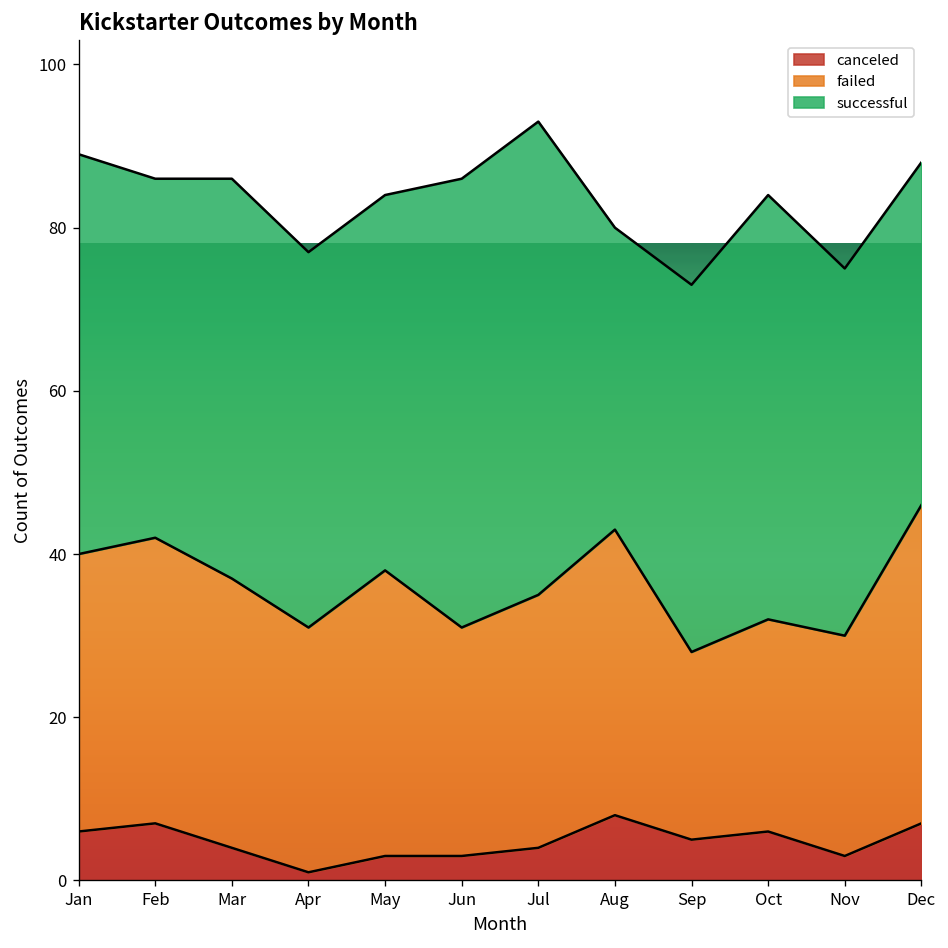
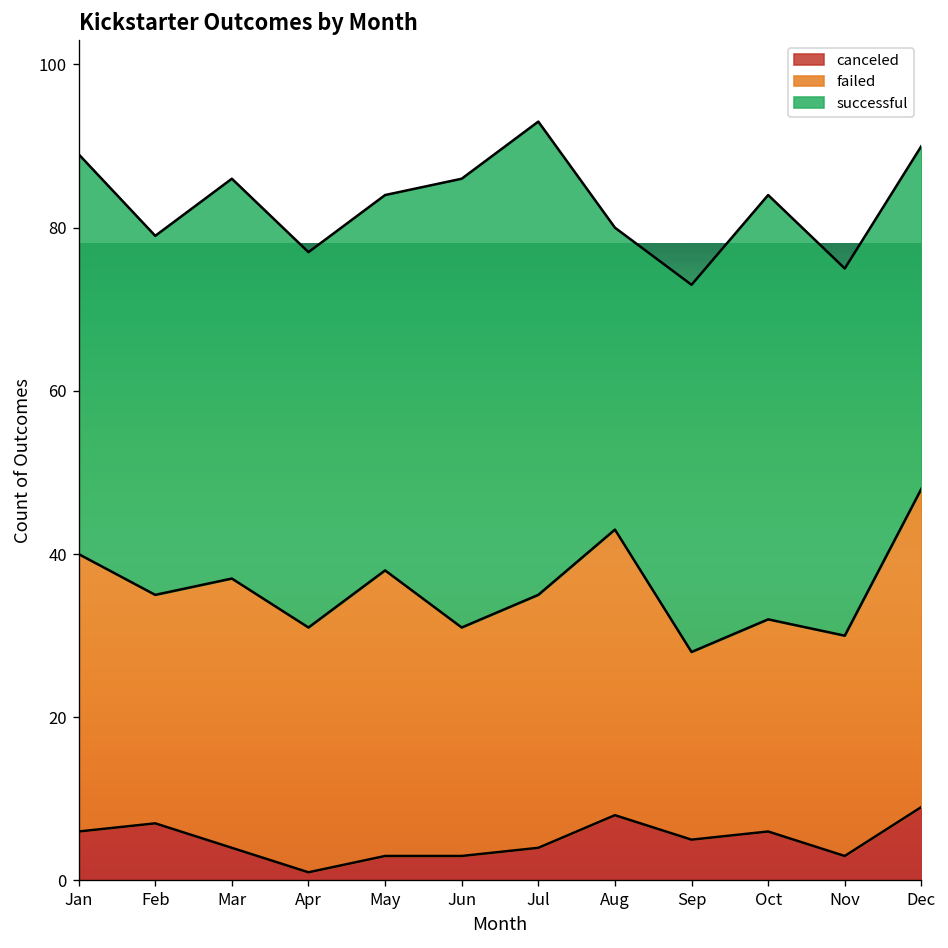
  {
    "canceled": {
      "Jan": 6,
      "Feb": 7,
      "Mar": 4,
      "Apr": 1,
      "May": 3,
      "Jun": 3,
      "Jul": 4,
      "Aug": 8,
      "Sep": 5,
      "Oct": 6,
      "Nov": 3,
-     "Dec": 7
+     "Dec": 9
    },
    "failed": {
      "Jan": 34,
-     "Feb": 35,
+     "Feb": 28,
      "Mar": 33,
      "Apr": 30,
      "May": 35,
      "Jun": 28,
      "Jul": 31,
      "Aug": 35,
      "Sep": 23,
      "Oct": 26,
      "Nov": 27,
      "Dec": 39
    },
    "successful": {
      "Jan": 49,
      "Feb": 44,
      "Mar": 49,
      "Apr": 46,
      "May": 46,
      "Jun": 55,
      "Jul": 58,
      "Aug": 37,
      "Sep": 45,
      "Oct": 52,
      "Nov": 45,
      "Dec": 42
    }
  }
